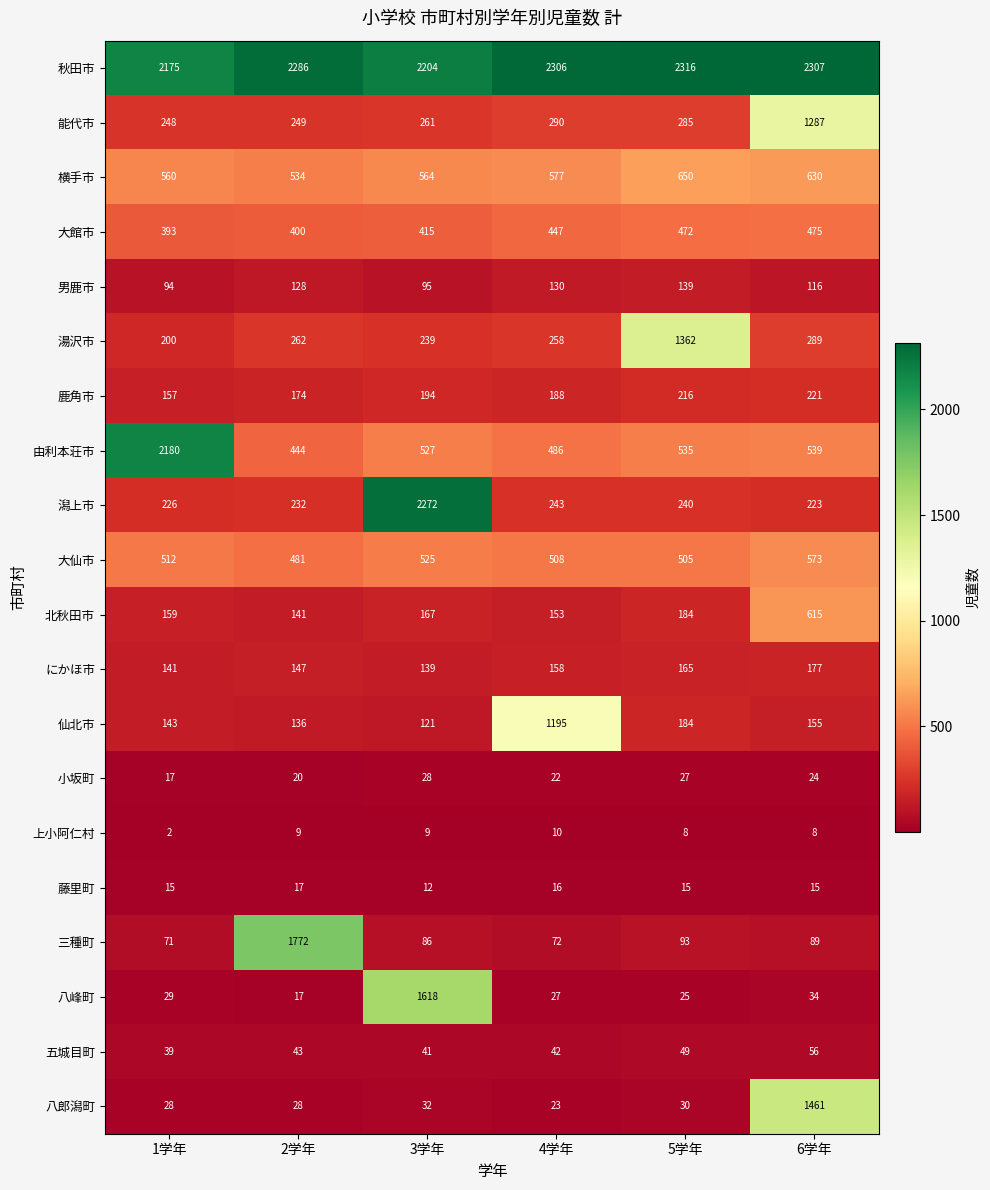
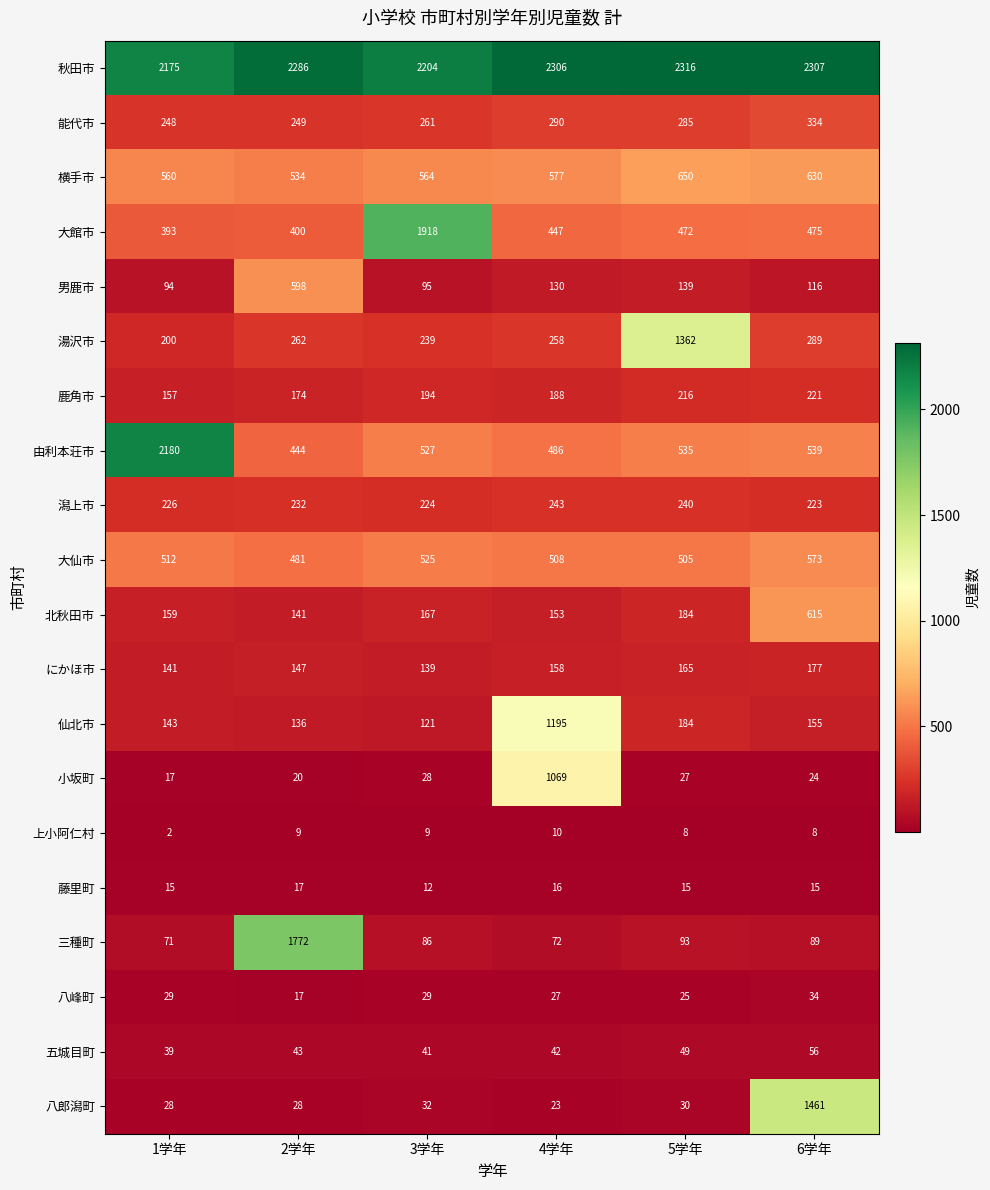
  {
    "秋田市": {
      "1学年": 2175,
      "2学年": 2286,
      "3学年": 2204,
      "4学年": 2306,
      "5学年": 2316,
      "6学年": 2307
    },
    "能代市": {
      "1学年": 248,
      "2学年": 249,
      "3学年": 261,
      "4学年": 290,
      "5学年": 285,
-     "6学年": 1287
+     "6学年": 334
    },
    "横手市": {
      "1学年": 560,
      "2学年": 534,
      "3学年": 564,
      "4学年": 577,
      "5学年": 650,
      "6学年": 630
    },
    "大館市": {
      "1学年": 393,
      "2学年": 400,
-     "3学年": 415,
+     "3学年": 1918,
      "4学年": 447,
      "5学年": 472,
      "6学年": 475
    },
    "男鹿市": {
      "1学年": 94,
-     "2学年": 128,
+     "2学年": 598,
      "3学年": 95,
      "4学年": 130,
      "5学年": 139,
      "6学年": 116
    },
    "湯沢市": {
      "1学年": 200,
      "2学年": 262,
      "3学年": 239,
      "4学年": 258,
      "5学年": 1362,
      "6学年": 289
    },
    "鹿角市": {
      "1学年": 157,
      "2学年": 174,
      "3学年": 194,
      "4学年": 188,
      "5学年": 216,
      "6学年": 221
    },
    "由利本荘市": {
      "1学年": 2180,
      "2学年": 444,
      "3学年": 527,
      "4学年": 486,
      "5学年": 535,
      "6学年": 539
    },
    "潟上市": {
      "1学年": 226,
      "2学年": 232,
-     "3学年": 2272,
+     "3学年": 224,
      "4学年": 243,
      "5学年": 240,
      "6学年": 223
    },
    "大仙市": {
      "1学年": 512,
      "2学年": 481,
      "3学年": 525,
      "4学年": 508,
      "5学年": 505,
      "6学年": 573
    },
    "北秋田市": {
      "1学年": 159,
      "2学年": 141,
      "3学年": 167,
      "4学年": 153,
      "5学年": 184,
      "6学年": 615
    },
    "にかほ市": {
      "1学年": 141,
      "2学年": 147,
      "3学年": 139,
      "4学年": 158,
      "5学年": 165,
      "6学年": 177
    },
    "仙北市": {
      "1学年": 143,
      "2学年": 136,
      "3学年": 121,
      "4学年": 1195,
      "5学年": 184,
      "6学年": 155
    },
    "小坂町": {
      "1学年": 17,
      "2学年": 20,
      "3学年": 28,
-     "4学年": 22,
+     "4学年": 1069,
      "5学年": 27,
      "6学年": 24
    },
    "上小阿仁村": {
      "1学年": 2,
      "2学年": 9,
      "3学年": 9,
      "4学年": 10,
      "5学年": 8,
      "6学年": 8
    },
    "藤里町": {
      "1学年": 15,
      "2学年": 17,
      "3学年": 12,
      "4学年": 16,
      "5学年": 15,
      "6学年": 15
    },
    "三種町": {
      "1学年": 71,
      "2学年": 1772,
      "3学年": 86,
      "4学年": 72,
      "5学年": 93,
      "6学年": 89
    },
    "八峰町": {
      "1学年": 29,
      "2学年": 17,
-     "3学年": 1618,
+     "3学年": 29,
      "4学年": 27,
      "5学年": 25,
      "6学年": 34
    },
    "五城目町": {
      "1学年": 39,
      "2学年": 43,
      "3学年": 41,
      "4学年": 42,
      "5学年": 49,
      "6学年": 56
    },
    "八郎潟町": {
      "1学年": 28,
      "2学年": 28,
      "3学年": 32,
      "4学年": 23,
      "5学年": 30,
      "6学年": 1461
    }
  }
